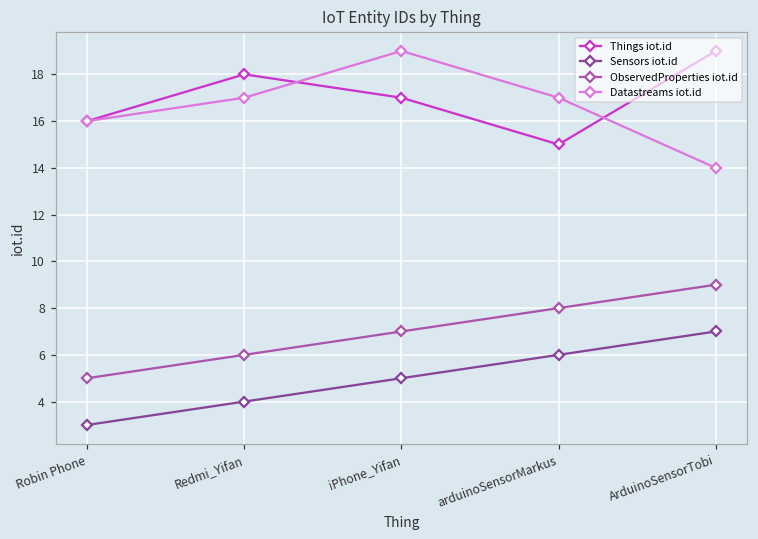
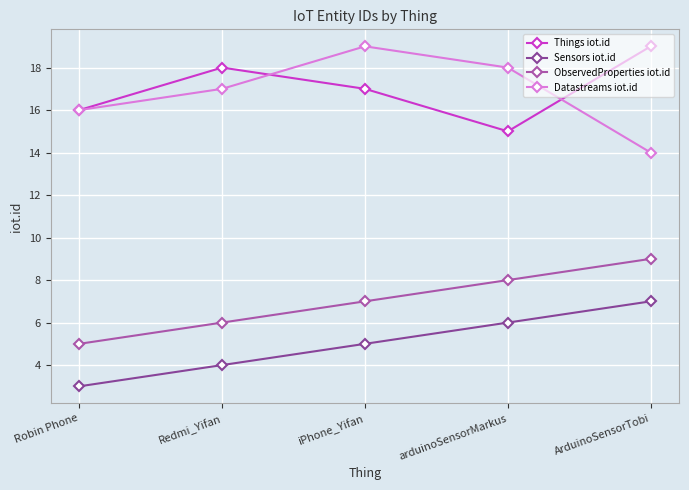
  {
    "Datastreams iot.id": {
      "Redmi_Yifan": 17,
      "iPhone_Yifan": 19,
-     "arduinoSensorMarkus": 17,
+     "arduinoSensorMarkus": 18,
      "ArduinoSensorTobi": 14
    }
  }
